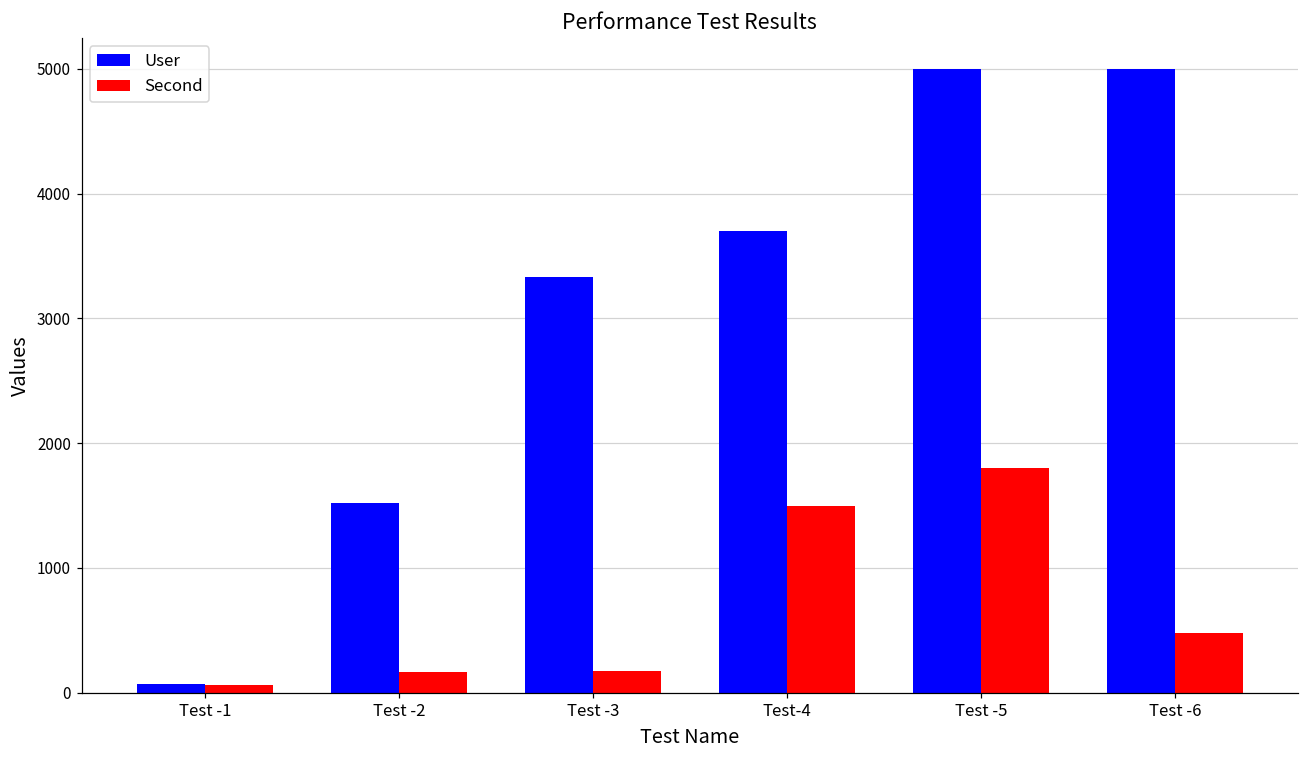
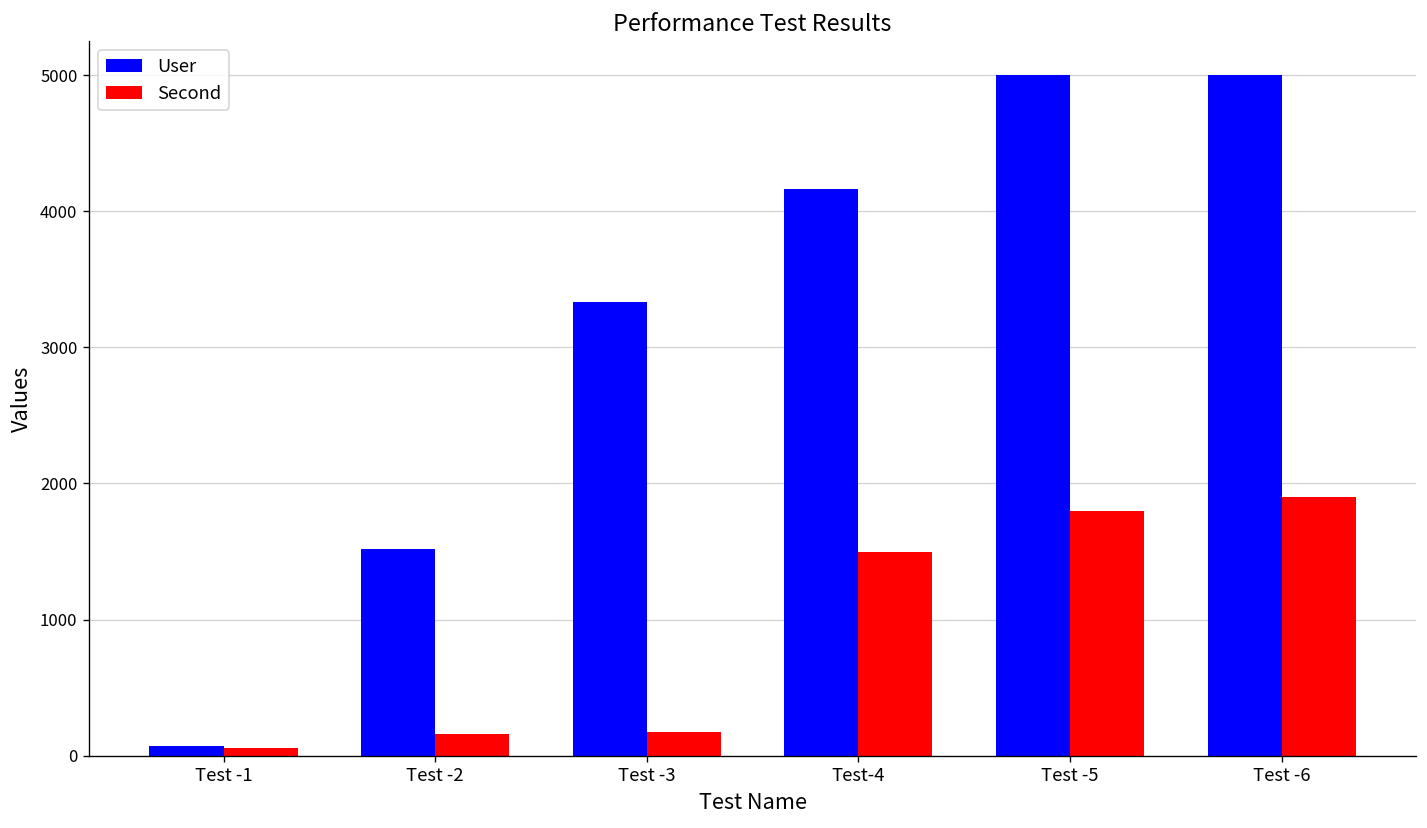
  {
    "User": {
      "Test -1": 70,
      "Test -2": 1520,
      "Test -3": 3330,
-     "Test-4": 3700,
+     "Test-4": 4170,
      "Test -5": 5000,
      "Test -6": 5000
    },
    "Second": {
      "Test -1": 60,
      "Test -2": 160,
      "Test -3": 170,
      "Test-4": 1500,
      "Test -5": 1800,
-     "Test -6": 480
+     "Test -6": 1900
    }
  }
